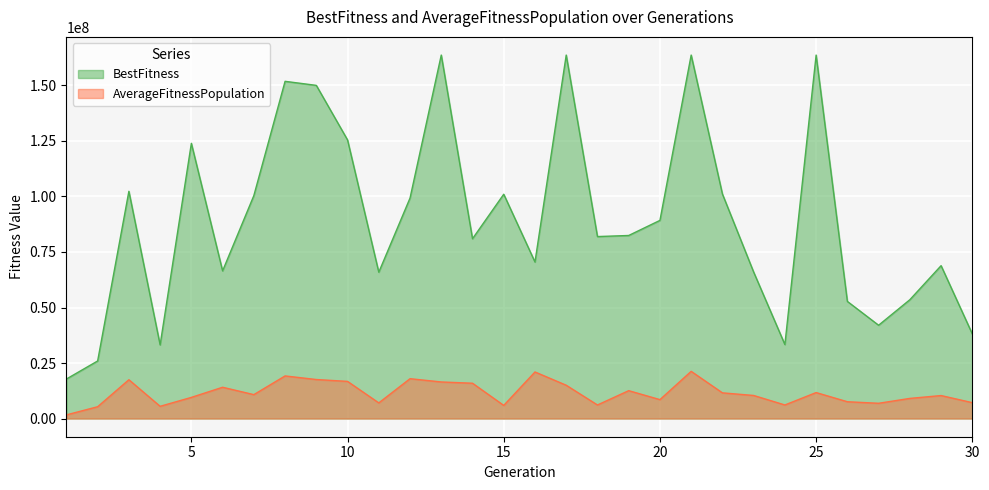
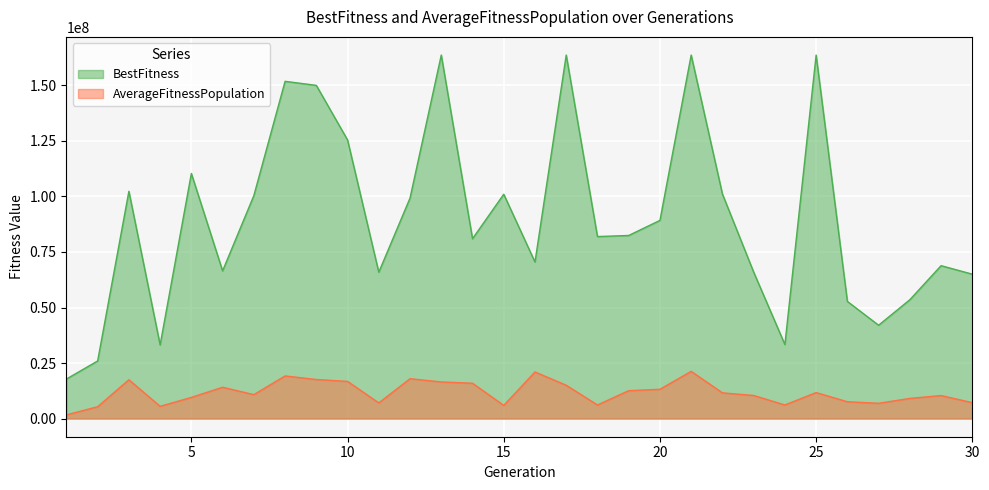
  {
    "BestFitness": {
-     "5": 124000000,
+     "5": 110000000,
      "10": 125000000,
      "15": 101000000,
      "20": 89000000,
      "25": 164000000,
-     "30": 38000000
+     "30": 65000000
    },
    "AverageFitnessPopulation": {
      "5": 10000000,
      "10": 17000000,
      "15": 6000000,
-     "20": 9000000,
+     "20": 13000000,
      "25": 12000000,
      "30": 7000000
    }
  }
